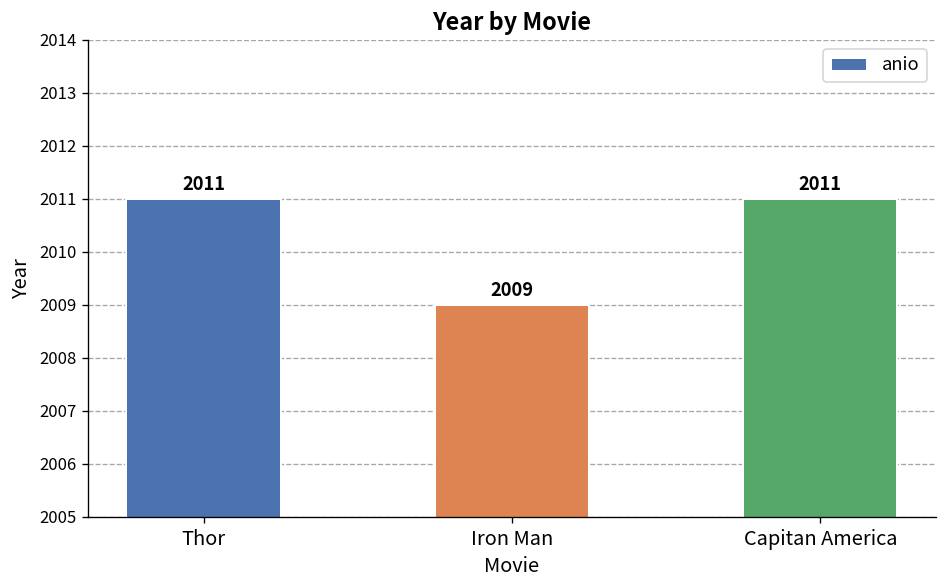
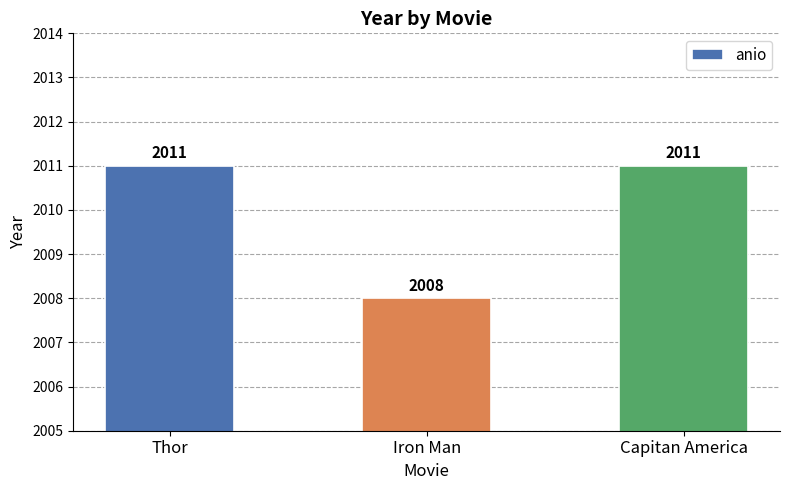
  {
    "Thor": 2011,
-   "Iron Man": 2009,
+   "Iron Man": 2008,
    "Capitan America": 2011
  }
